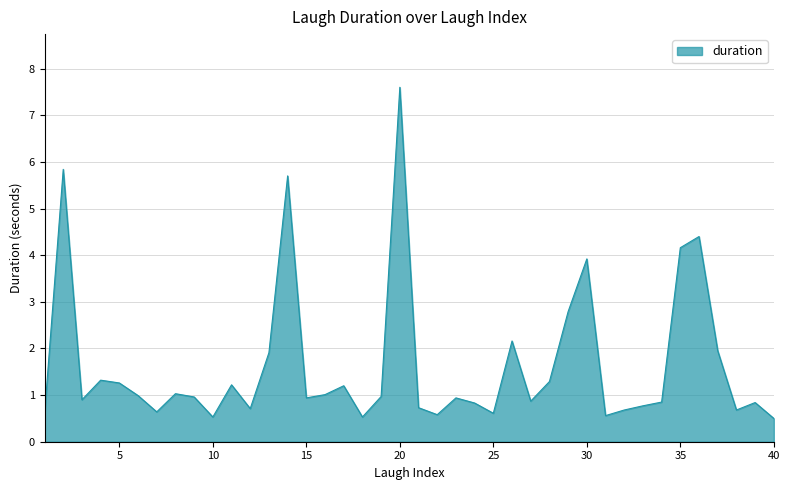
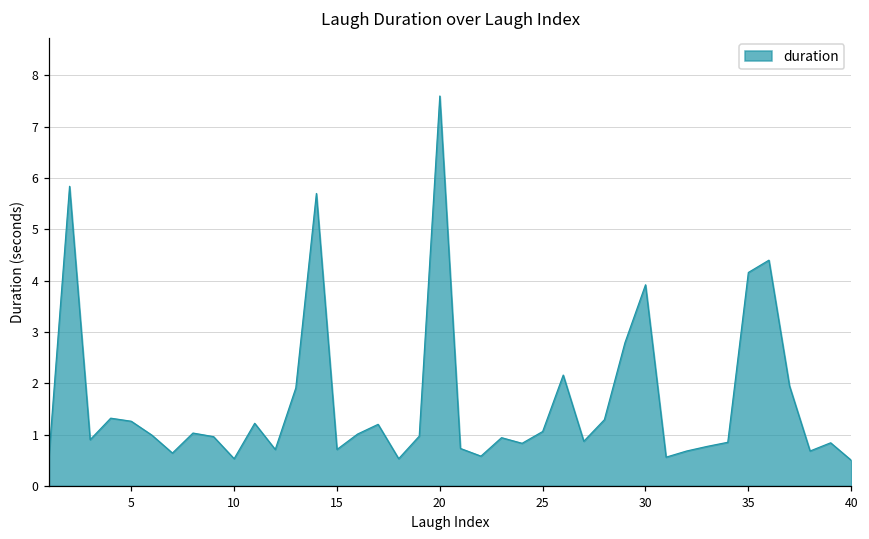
  {
    "5": 1.3,
    "10": 0.5,
-   "15": 0.9,
+   "15": 0.7,
    "20": 7.6,
-   "25": 0.6,
+   "25": 1.1,
    "30": 3.9,
    "35": 4.2,
    "40": 0.5
  }
